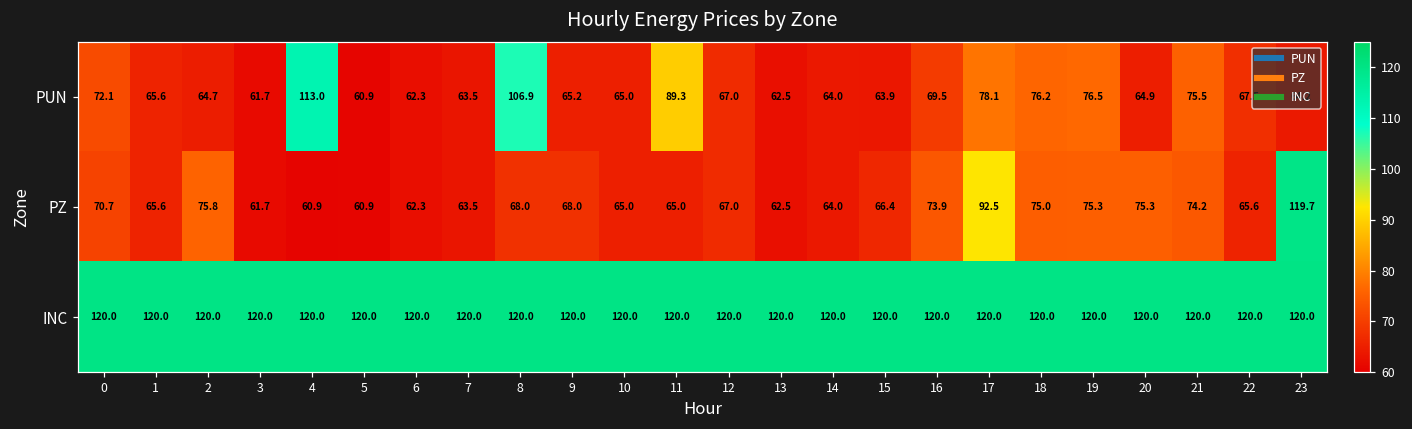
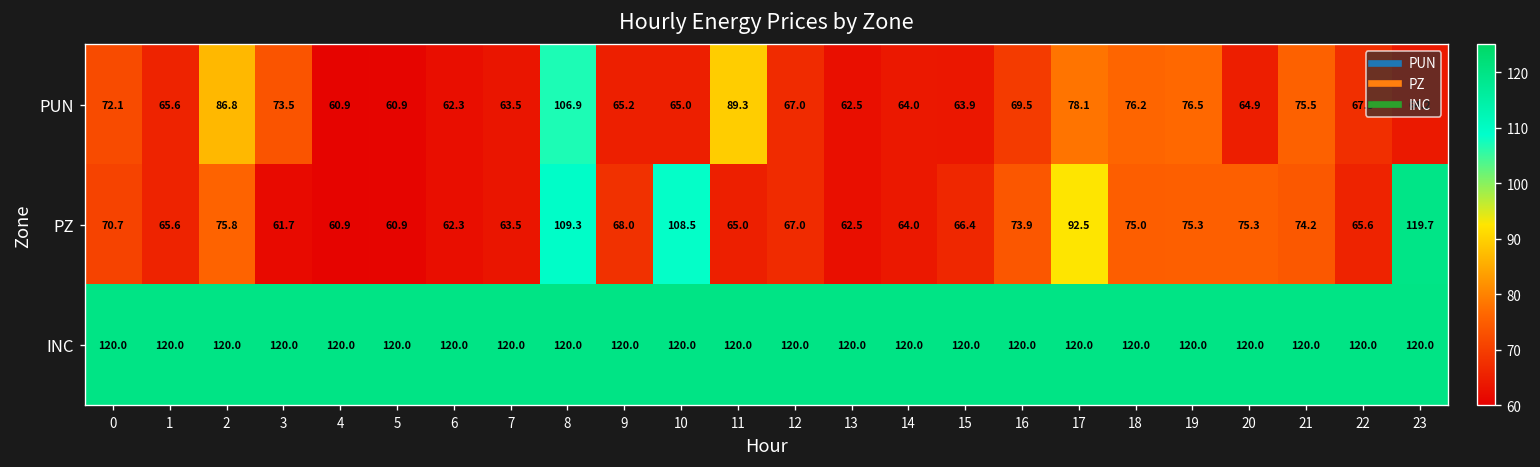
  {
    "PUN": {
      "0": 72.1,
      "1": 65.6,
-     "2": 64.7,
-     "3": 61.7,
-     "4": 113.0,
+     "2": 86.8,
+     "3": 73.5,
+     "4": 60.9,
      "5": 60.9,
      "6": 62.3,
      "7": 63.5,
      "8": 106.9,
      "9": 65.2,
      "10": 65.0,
      "11": 89.3,
      "12": 67.0,
      "13": 62.5,
      "14": 64.0,
      "15": 63.9,
      "16": 69.5,
      "17": 78.1,
      "18": 76.2,
      "19": 76.5,
      "20": 64.9,
      "21": 75.5
    },
    "PZ": {
      "0": 70.7,
      "1": 65.6,
      "2": 75.8,
      "3": 61.7,
      "4": 60.9,
      "5": 60.9,
      "6": 62.3,
      "7": 63.5,
-     "8": 68.0,
+     "8": 109.3,
      "9": 68.0,
-     "10": 65.0,
+     "10": 108.5,
      "11": 65.0,
      "12": 67.0,
      "13": 62.5,
      "14": 64.0,
      "15": 66.4,
      "16": 73.9,
      "17": 92.5,
      "18": 75.0,
      "19": 75.3,
      "20": 75.3,
      "21": 74.2,
      "22": 65.6,
      "23": 119.7
    },
    "INC": {
      "0": 120.0,
      "1": 120.0,
      "2": 120.0,
      "3": 120.0,
      "4": 120.0,
      "5": 120.0,
      "6": 120.0,
      "7": 120.0,
      "8": 120.0,
      "9": 120.0,
      "10": 120.0,
      "11": 120.0,
      "12": 120.0,
      "13": 120.0,
      "14": 120.0,
      "15": 120.0,
      "16": 120.0,
      "17": 120.0,
      "18": 120.0,
      "19": 120.0,
      "20": 120.0,
      "21": 120.0,
      "22": 120.0,
      "23": 120.0
    }
  }
